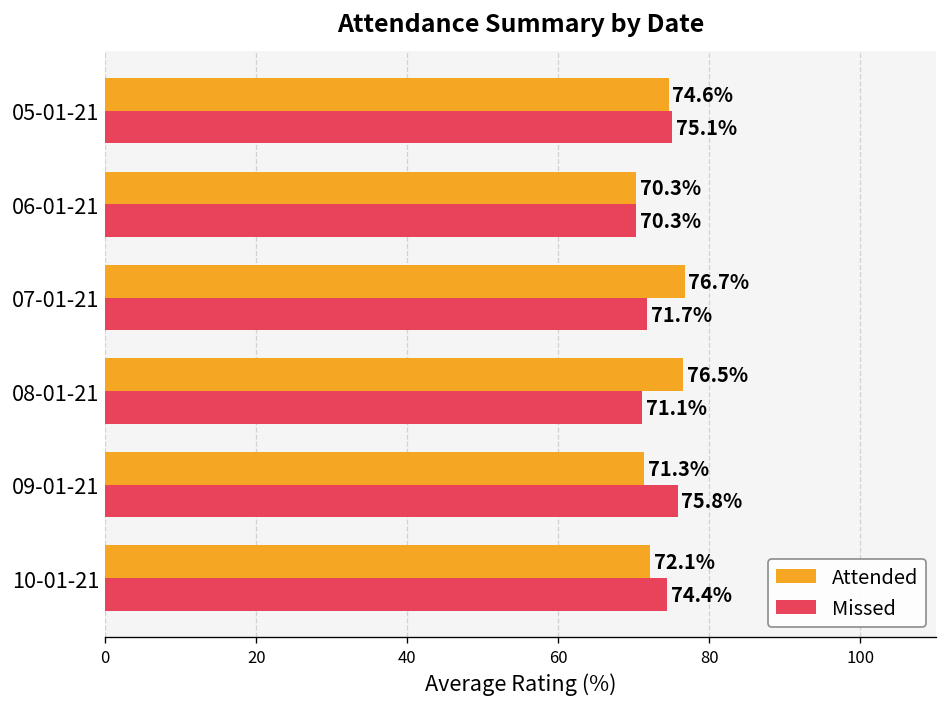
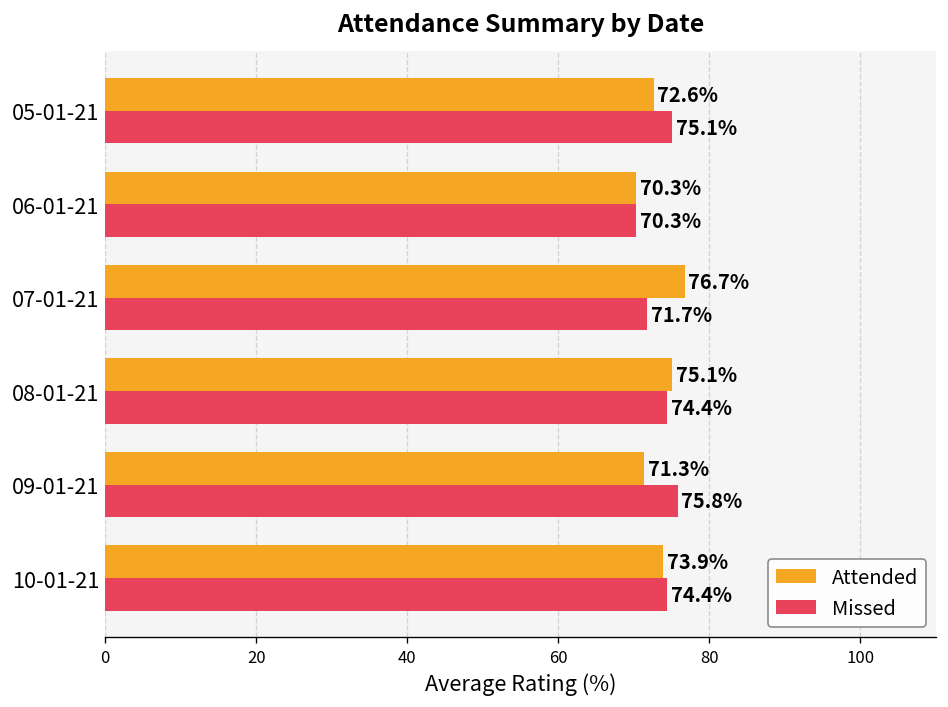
  {
    "Attended": {
-     "05-01-21": "74.6%",
+     "05-01-21": "72.6%",
      "06-01-21": "70.3%",
      "07-01-21": "76.7%",
-     "08-01-21": "76.5%",
+     "08-01-21": "75.1%",
      "09-01-21": "71.3%",
-     "10-01-21": "72.1%"
+     "10-01-21": "73.9%"
    },
    "Missed": {
      "05-01-21": "75.1%",
      "06-01-21": "70.3%",
      "07-01-21": "71.7%",
-     "08-01-21": "71.1%",
+     "08-01-21": "74.4%",
      "09-01-21": "75.8%",
      "10-01-21": "74.4%"
    }
  }
